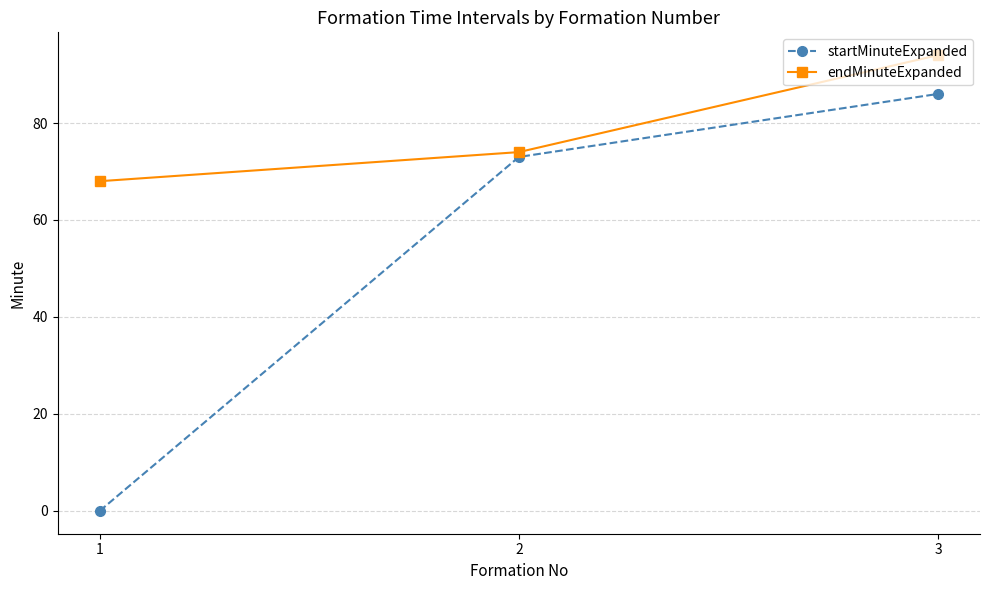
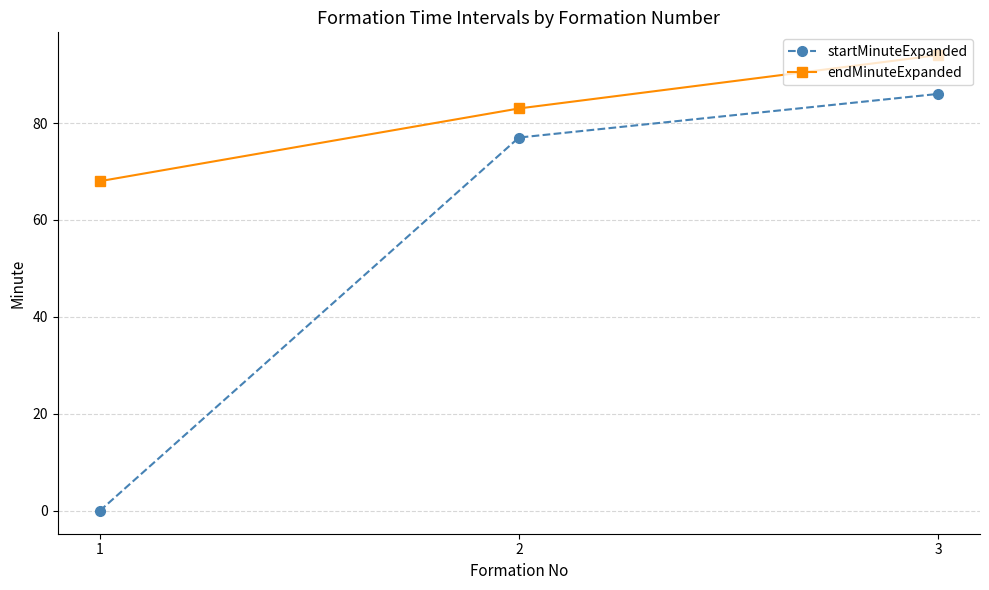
  {
    "startMinuteExpanded": {
      "1": 0,
-     "2": 73,
+     "2": 77,
      "3": 86
    },
    "endMinuteExpanded": {
      "1": 68,
-     "2": 74
+     "2": 83
    }
  }
